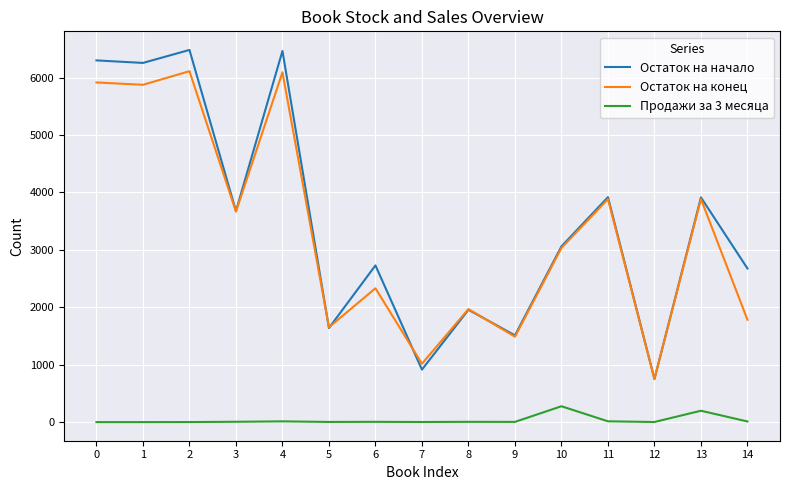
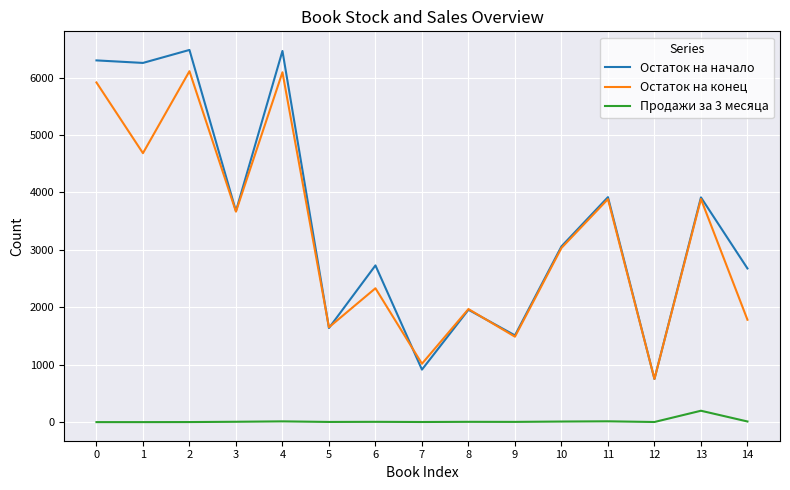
  {
    "Остаток на начало": {
      "0": 6300,
      "1": 6300,
      "2": 6500,
      "4": 6500,
      "6": 2700,
      "7": 900,
      "14": 2700
    },
    "Остаток на конец": {
      "0": 5900,
-     "1": 5900,
+     "1": 4700,
      "2": 6100,
      "4": 6100,
      "6": 2300,
      "7": 1000,
      "14": 1800
    },
    "Продажи за 3 месяца": {
      "0": 0,
      "1": 0,
      "2": 0,
      "3": 0,
      "4": 0,
      "5": 0,
      "6": 0,
      "7": 0,
      "8": 0,
      "9": 0,
-     "10": 300,
+     "10": 0,
      "11": 0,
      "12": 0,
      "13": 200,
      "14": 0
    }
  }
